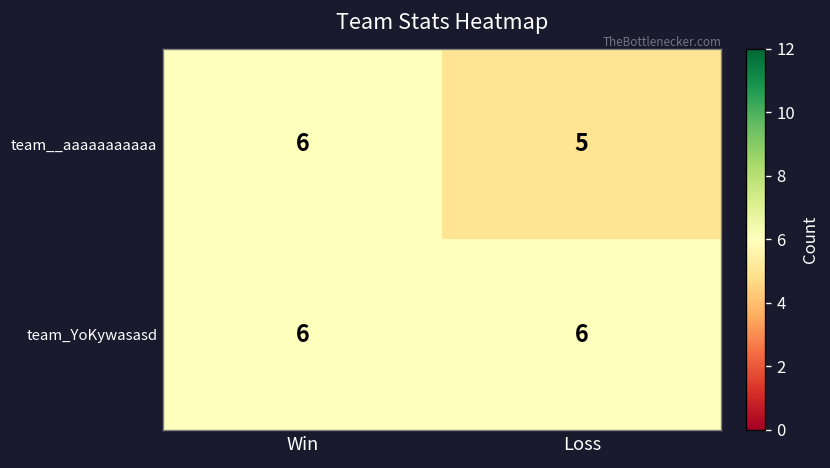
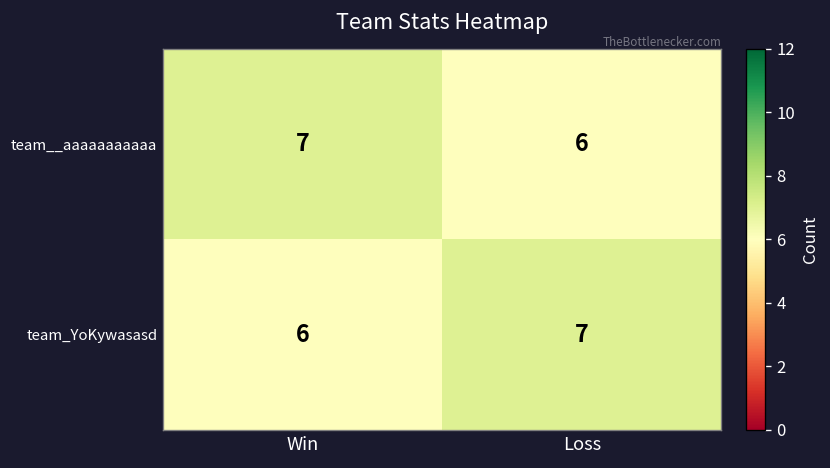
  {
    "team__aaaaaaaaaaa": {
-     "Win": 6,
-     "Loss": 5
+     "Win": 7,
+     "Loss": 6
    },
    "team_YoKywasasd": {
      "Win": 6,
-     "Loss": 6
+     "Loss": 7
    }
  }
